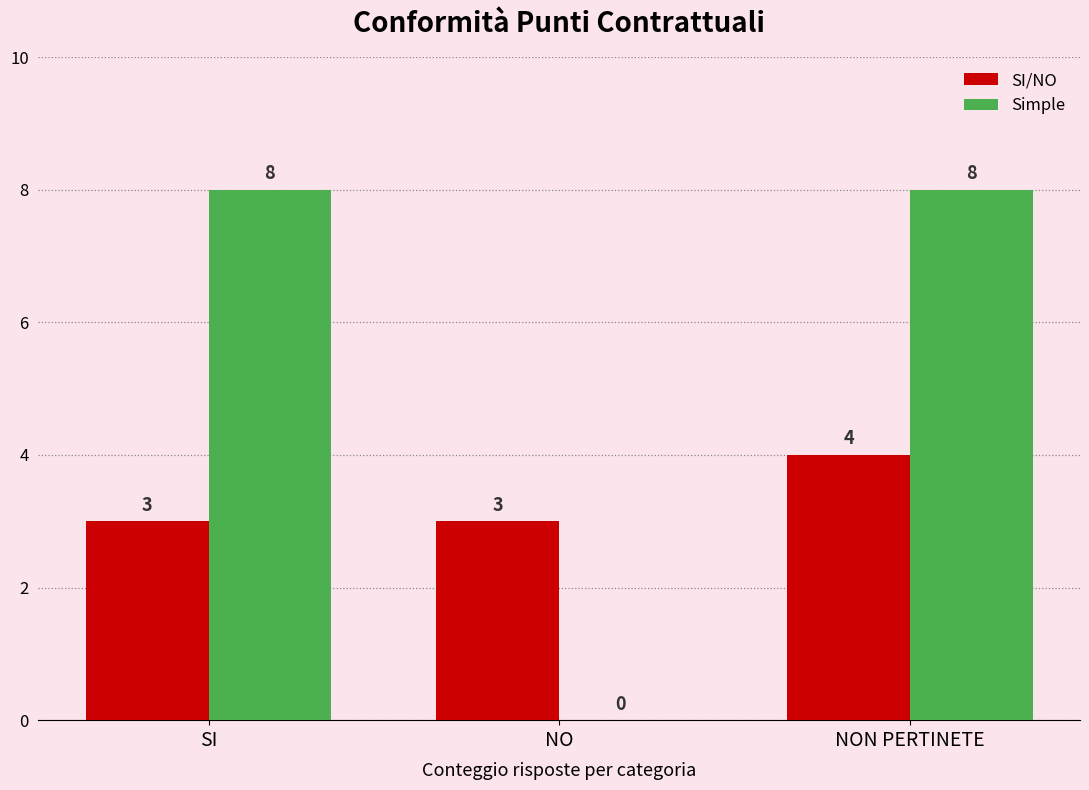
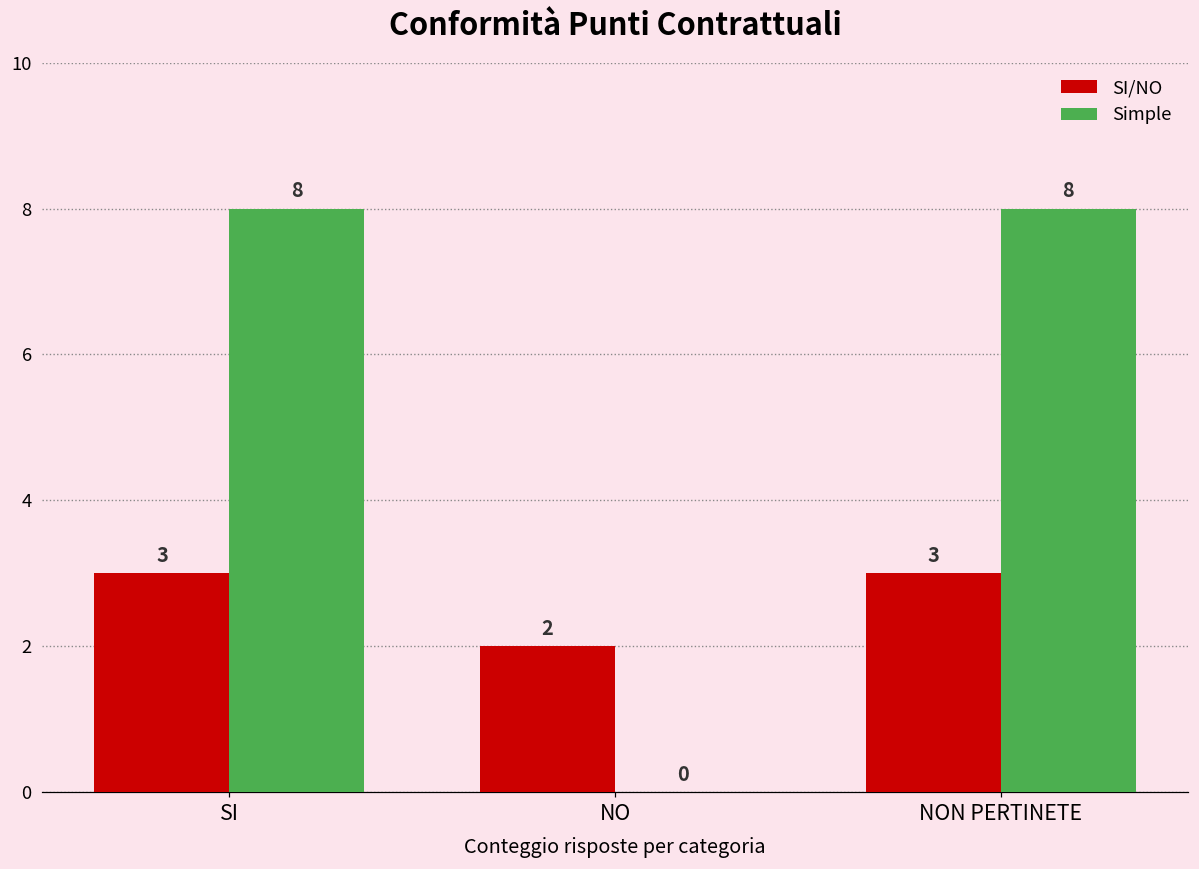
  {
    "SI/NO": {
      "SI": 3,
-     "NO": 3,
-     "NON PERTINETE": 4
+     "NO": 2,
+     "NON PERTINETE": 3
    },
    "Simple": {
      "SI": 8,
      "NO": 0,
      "NON PERTINETE": 8
    }
  }
